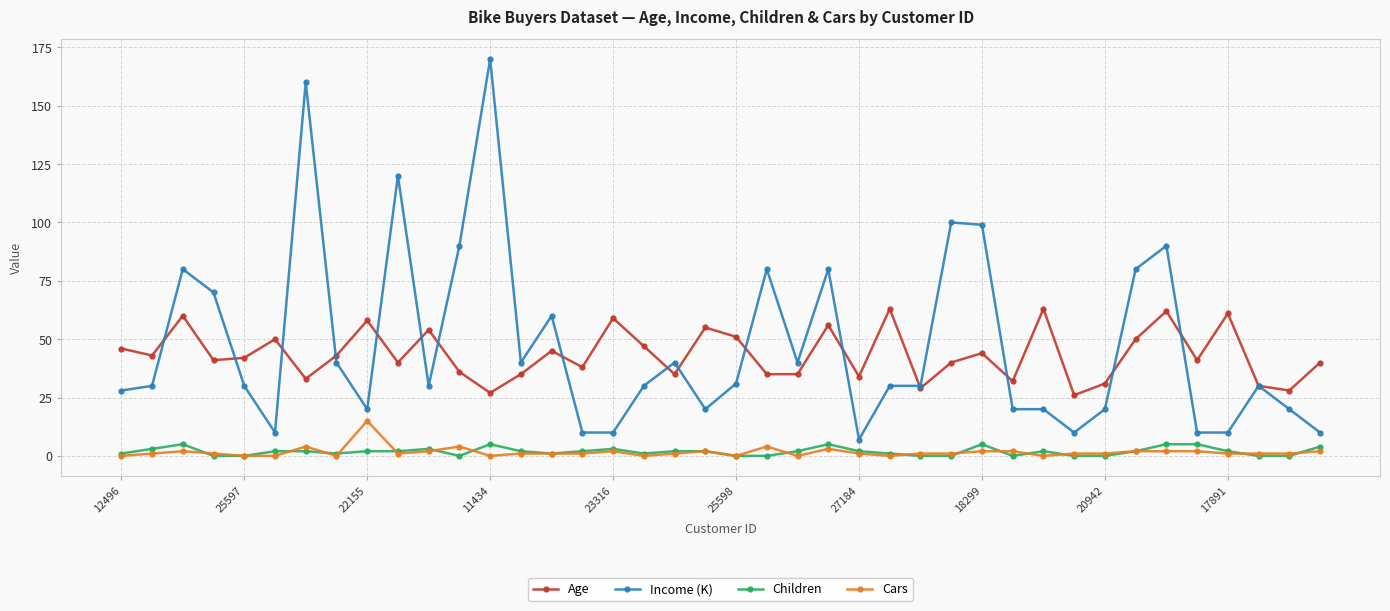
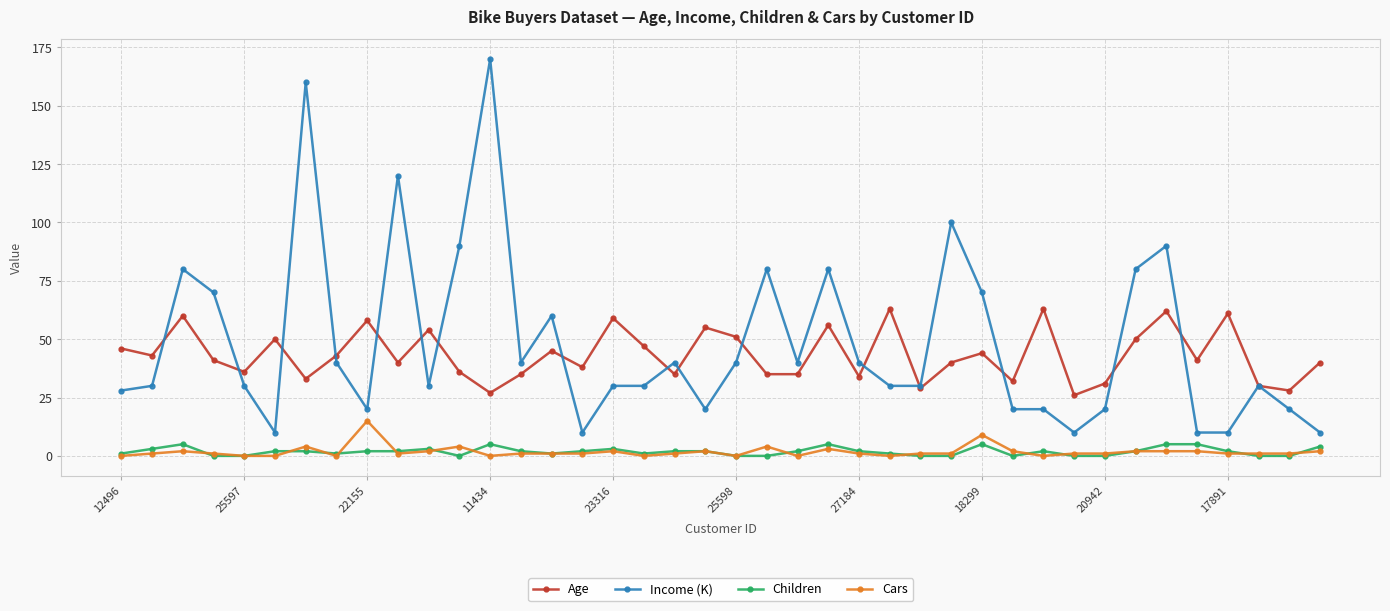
  {
    "Age": {
      "12496": 46,
-     "25597": 42,
+     "25597": 36,
      "22155": 58,
      "11434": 27,
      "23316": 59,
      "25598": 51,
      "27184": 34,
      "18299": 44,
      "20942": 31,
      "17891": 61
    },
    "Income (K)": {
      "12496": 28,
      "25597": 30,
      "22155": 20,
      "11434": 170,
-     "23316": 10,
-     "25598": 31,
-     "27184": 7,
-     "18299": 99,
+     "23316": 30,
+     "25598": 40,
+     "27184": 40,
+     "18299": 70,
      "20942": 20,
      "17891": 10
    },
    "Children": {
      "22155": 2,
      "11434": 5,
      "18299": 5
    },
    "Cars": {
      "22155": 15,
      "11434": 0,
-     "18299": 2
+     "18299": 9
    }
  }
